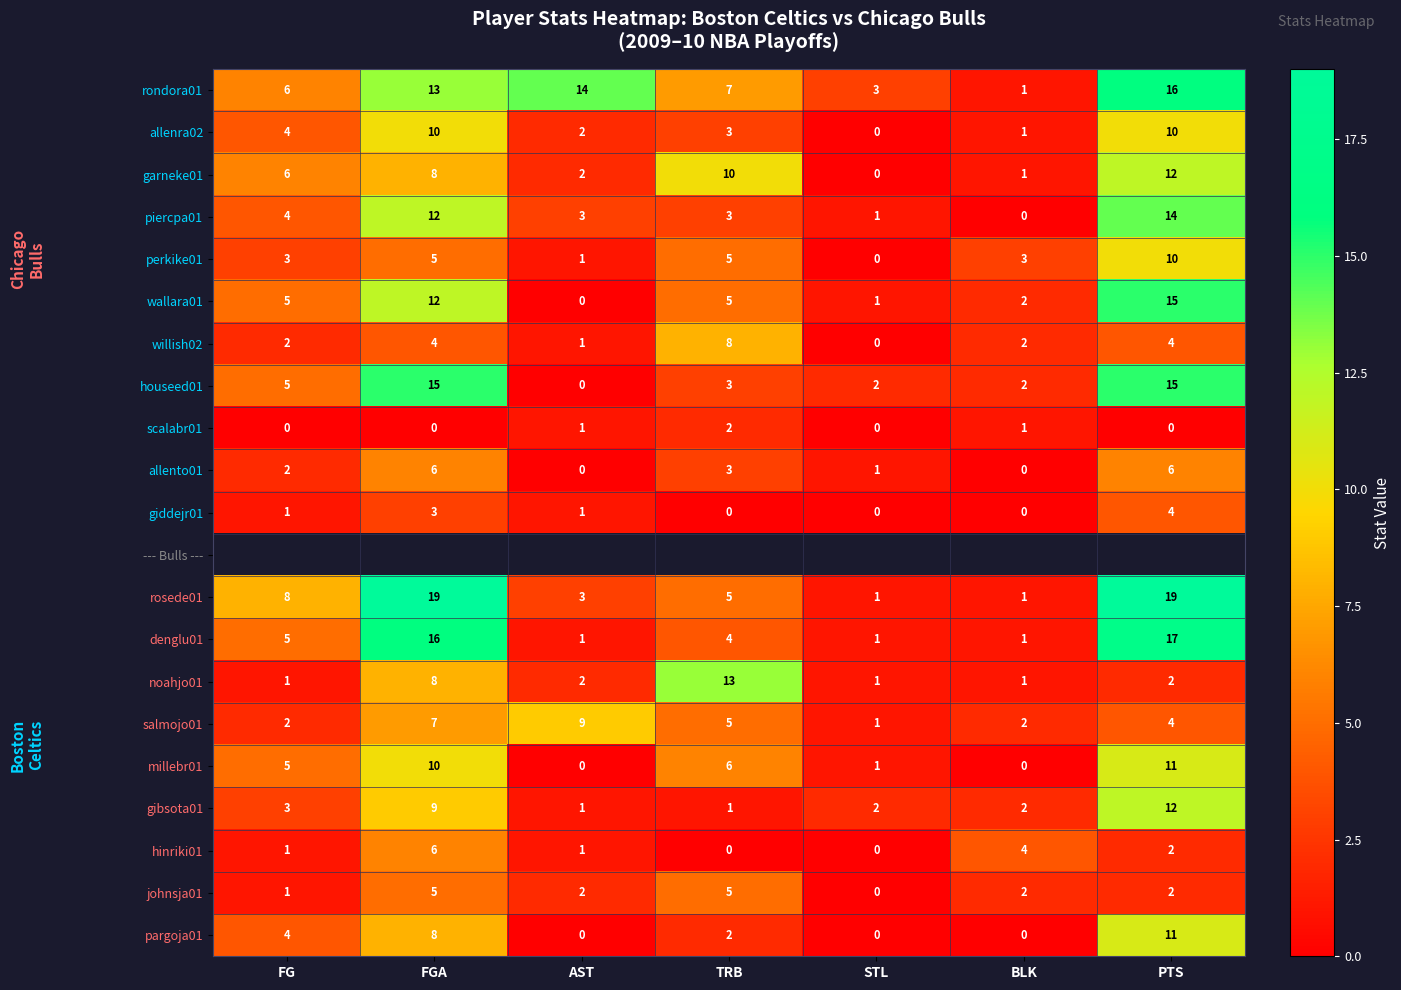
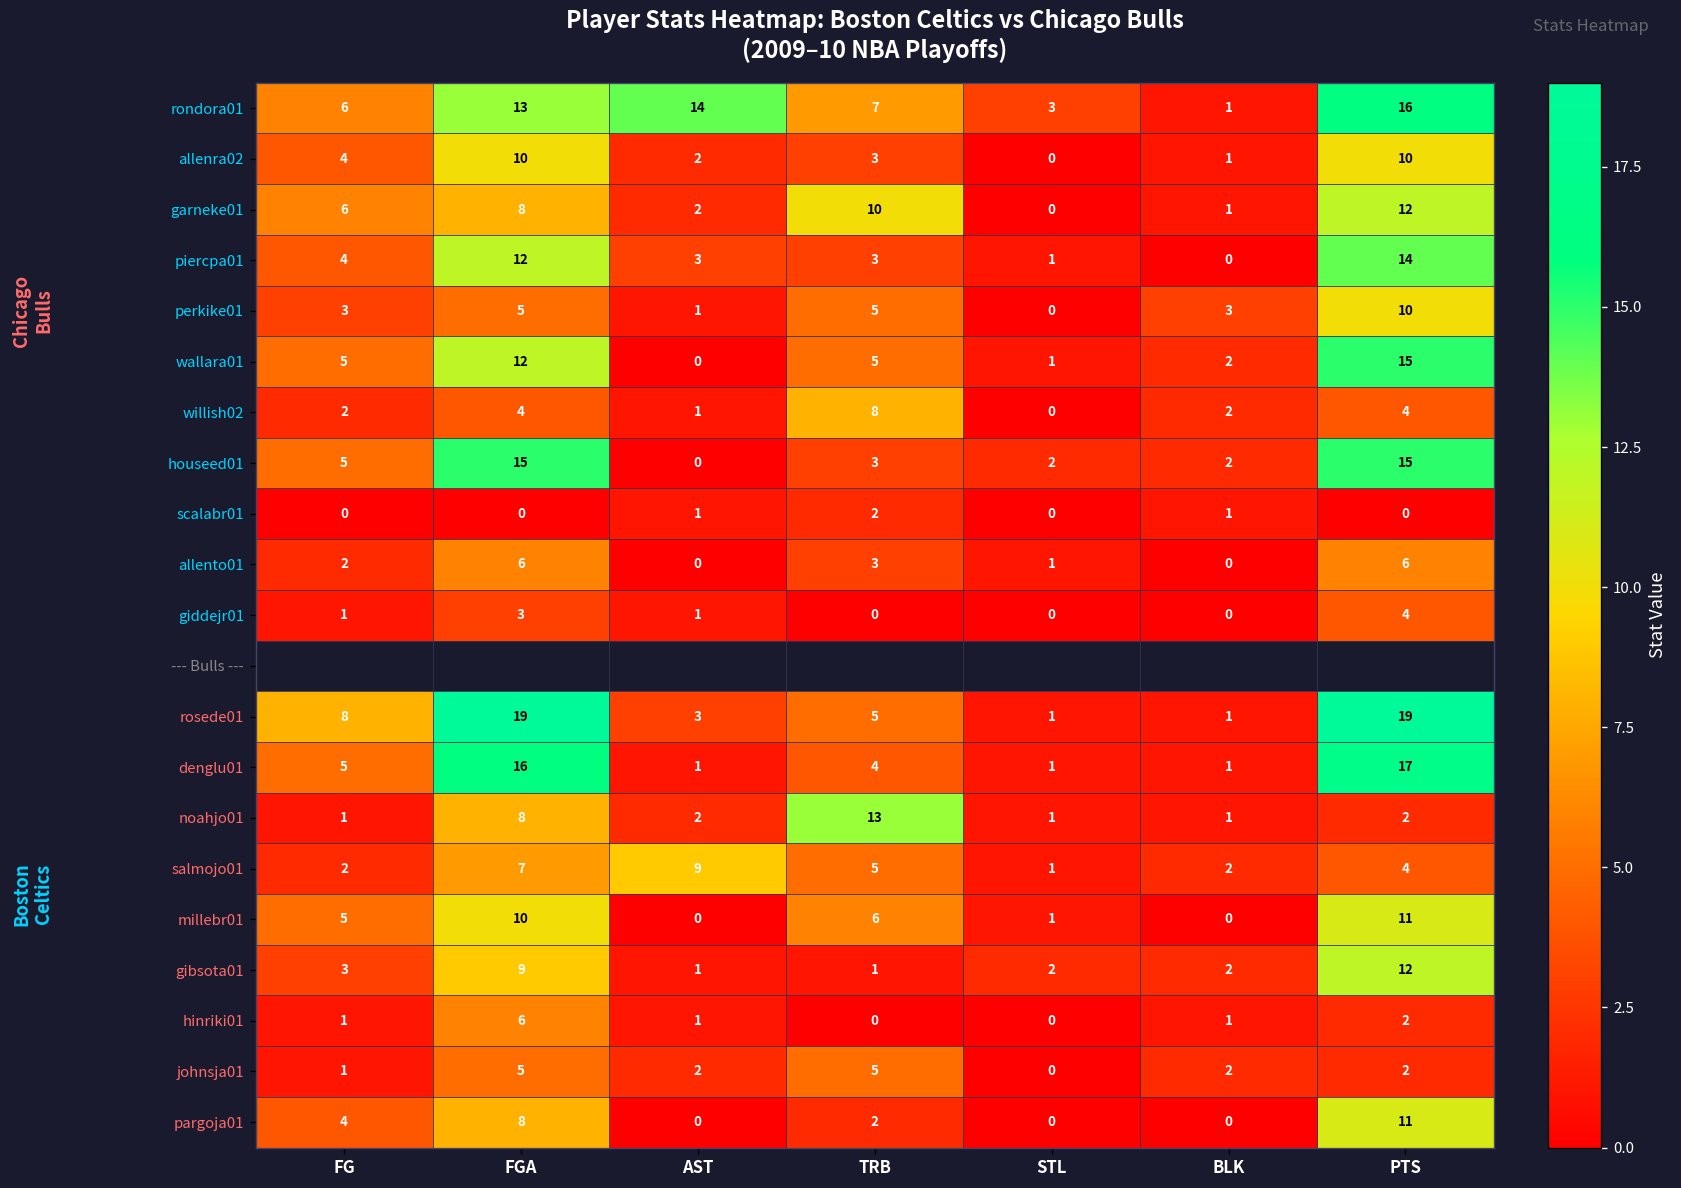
  {
    "rondora01": {
      "FG": 6,
      "FGA": 13,
      "AST": 14,
      "TRB": 7,
      "STL": 3,
      "BLK": 1,
      "PTS": 16
    },
    "allenra02": {
      "FG": 4,
      "FGA": 10,
      "AST": 2,
      "TRB": 3,
      "STL": 0,
      "BLK": 1,
      "PTS": 10
    },
    "garneke01": {
      "FG": 6,
      "FGA": 8,
      "AST": 2,
      "TRB": 10,
      "STL": 0,
      "BLK": 1,
      "PTS": 12
    },
    "piercpa01": {
      "FG": 4,
      "FGA": 12,
      "AST": 3,
      "TRB": 3,
      "STL": 1,
      "BLK": 0,
      "PTS": 14
    },
    "perkike01": {
      "FG": 3,
      "FGA": 5,
      "AST": 1,
      "TRB": 5,
      "STL": 0,
      "BLK": 3,
      "PTS": 10
    },
    "wallara01": {
      "FG": 5,
      "FGA": 12,
      "AST": 0,
      "TRB": 5,
      "STL": 1,
      "BLK": 2,
      "PTS": 15
    },
    "willish02": {
      "FG": 2,
      "FGA": 4,
      "AST": 1,
      "TRB": 8,
      "STL": 0,
      "BLK": 2,
      "PTS": 4
    },
    "houseed01": {
      "FG": 5,
      "FGA": 15,
      "AST": 0,
      "TRB": 3,
      "STL": 2,
      "BLK": 2,
      "PTS": 15
    },
    "scalabr01": {
      "FG": 0,
      "FGA": 0,
      "AST": 1,
      "TRB": 2,
      "STL": 0,
      "BLK": 1,
      "PTS": 0
    },
    "allento01": {
      "FG": 2,
      "FGA": 6,
      "AST": 0,
      "TRB": 3,
      "STL": 1,
      "BLK": 0,
      "PTS": 6
    },
    "giddejr01": {
      "FG": 1,
      "FGA": 3,
      "AST": 1,
      "TRB": 0,
      "STL": 0,
      "BLK": 0,
      "PTS": 4
    },
    "rosede01": {
      "FG": 8,
      "FGA": 19,
      "AST": 3,
      "TRB": 5,
      "STL": 1,
      "BLK": 1,
      "PTS": 19
    },
    "denglu01": {
      "FG": 5,
      "FGA": 16,
      "AST": 1,
      "TRB": 4,
      "STL": 1,
      "BLK": 1,
      "PTS": 17
    },
    "noahjo01": {
      "FG": 1,
      "FGA": 8,
      "AST": 2,
      "TRB": 13,
      "STL": 1,
      "BLK": 1,
      "PTS": 2
    },
    "salmojo01": {
      "FG": 2,
      "FGA": 7,
      "AST": 9,
      "TRB": 5,
      "STL": 1,
      "BLK": 2,
      "PTS": 4
    },
    "millebr01": {
      "FG": 5,
      "FGA": 10,
      "AST": 0,
      "TRB": 6,
      "STL": 1,
      "BLK": 0,
      "PTS": 11
    },
    "gibsota01": {
      "FG": 3,
      "FGA": 9,
      "AST": 1,
      "TRB": 1,
      "STL": 2,
      "BLK": 2,
      "PTS": 12
    },
    "hinriki01": {
      "FG": 1,
      "FGA": 6,
      "AST": 1,
      "TRB": 0,
      "STL": 0,
-     "BLK": 4,
+     "BLK": 1,
      "PTS": 2
    },
    "johnsja01": {
      "FG": 1,
      "FGA": 5,
      "AST": 2,
      "TRB": 5,
      "STL": 0,
      "BLK": 2,
      "PTS": 2
    },
    "pargoja01": {
      "FG": 4,
      "FGA": 8,
      "AST": 0,
      "TRB": 2,
      "STL": 0,
      "BLK": 0,
      "PTS": 11
    }
  }
